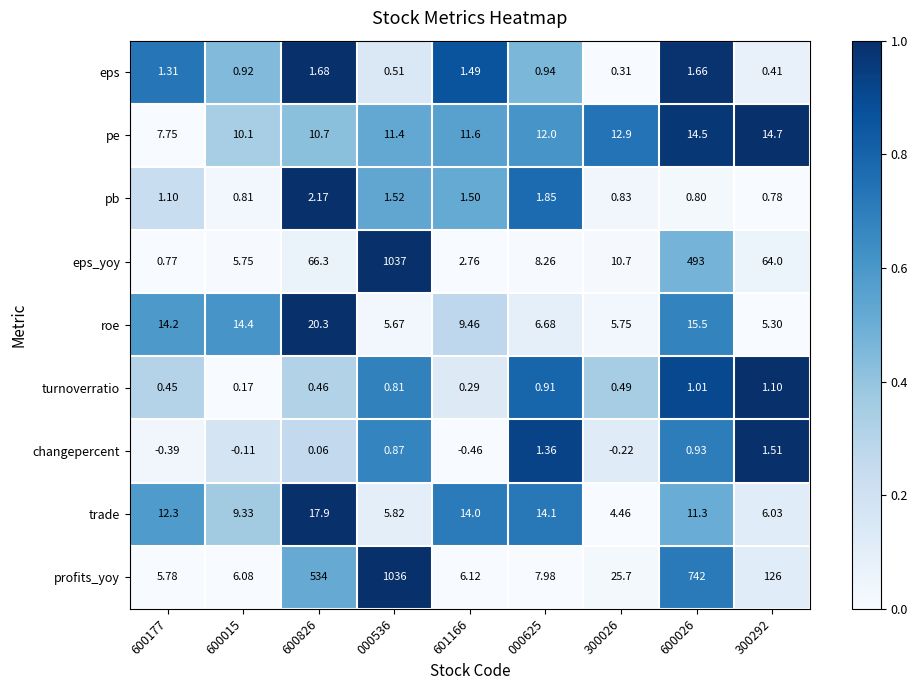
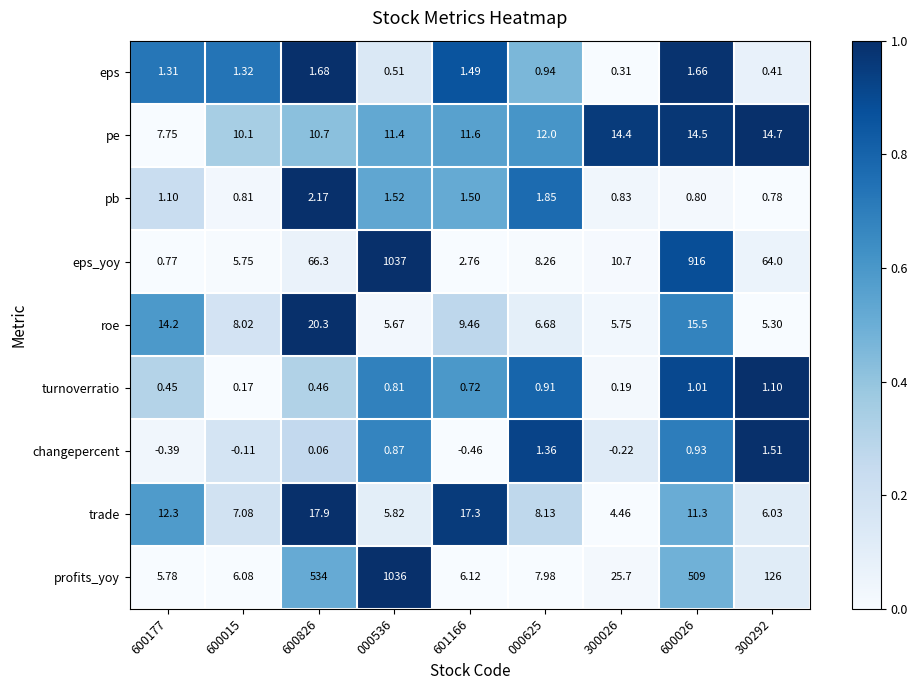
  {
    "eps": {
      "600177": 1.31,
-     "600015": 0.92,
+     "600015": 1.32,
      "600826": 1.68,
      "000536": 0.51,
      "601166": 1.49,
      "000625": 0.94,
      "300026": 0.31,
      "600026": 1.66,
      "300292": 0.41
    },
    "pe": {
      "600177": 7.75,
      "600015": 10.1,
      "600826": 10.7,
      "000536": 11.4,
      "601166": 11.6,
      "000625": 12.0,
-     "300026": 12.9,
+     "300026": 14.4,
      "600026": 14.5,
      "300292": 14.7
    },
    "pb": {
      "600177": 1.10,
      "600015": 0.81,
      "600826": 2.17,
      "000536": 1.52,
      "601166": 1.50,
      "000625": 1.85,
      "300026": 0.83,
      "600026": 0.80,
      "300292": 0.78
    },
    "eps_yoy": {
      "600177": 0.77,
      "600015": 5.75,
      "600826": 66.3,
      "000536": 1037,
      "601166": 2.76,
      "000625": 8.26,
      "300026": 10.7,
-     "600026": 493,
+     "600026": 916,
      "300292": 64.0
    },
    "roe": {
      "600177": 14.2,
-     "600015": 14.4,
+     "600015": 8.02,
      "600826": 20.3,
      "000536": 5.67,
      "601166": 9.46,
      "000625": 6.68,
      "300026": 5.75,
      "600026": 15.5,
      "300292": 5.30
    },
    "turnoverratio": {
      "600177": 0.45,
      "600015": 0.17,
      "600826": 0.46,
      "000536": 0.81,
-     "601166": 0.29,
+     "601166": 0.72,
      "000625": 0.91,
-     "300026": 0.49,
+     "300026": 0.19,
      "600026": 1.01,
      "300292": 1.10
    },
    "changepercent": {
      "600177": -0.39,
      "600015": -0.11,
      "600826": 0.06,
      "000536": 0.87,
      "601166": -0.46,
      "000625": 1.36,
      "300026": -0.22,
      "600026": 0.93,
      "300292": 1.51
    },
    "trade": {
      "600177": 12.3,
-     "600015": 9.33,
+     "600015": 7.08,
      "600826": 17.9,
      "000536": 5.82,
-     "601166": 14.0,
-     "000625": 14.1,
+     "601166": 17.3,
+     "000625": 8.13,
      "300026": 4.46,
      "600026": 11.3,
      "300292": 6.03
    },
    "profits_yoy": {
      "600177": 5.78,
      "600015": 6.08,
      "600826": 534,
      "000536": 1036,
      "601166": 6.12,
      "000625": 7.98,
      "300026": 25.7,
-     "600026": 742,
+     "600026": 509,
      "300292": 126
    }
  }
